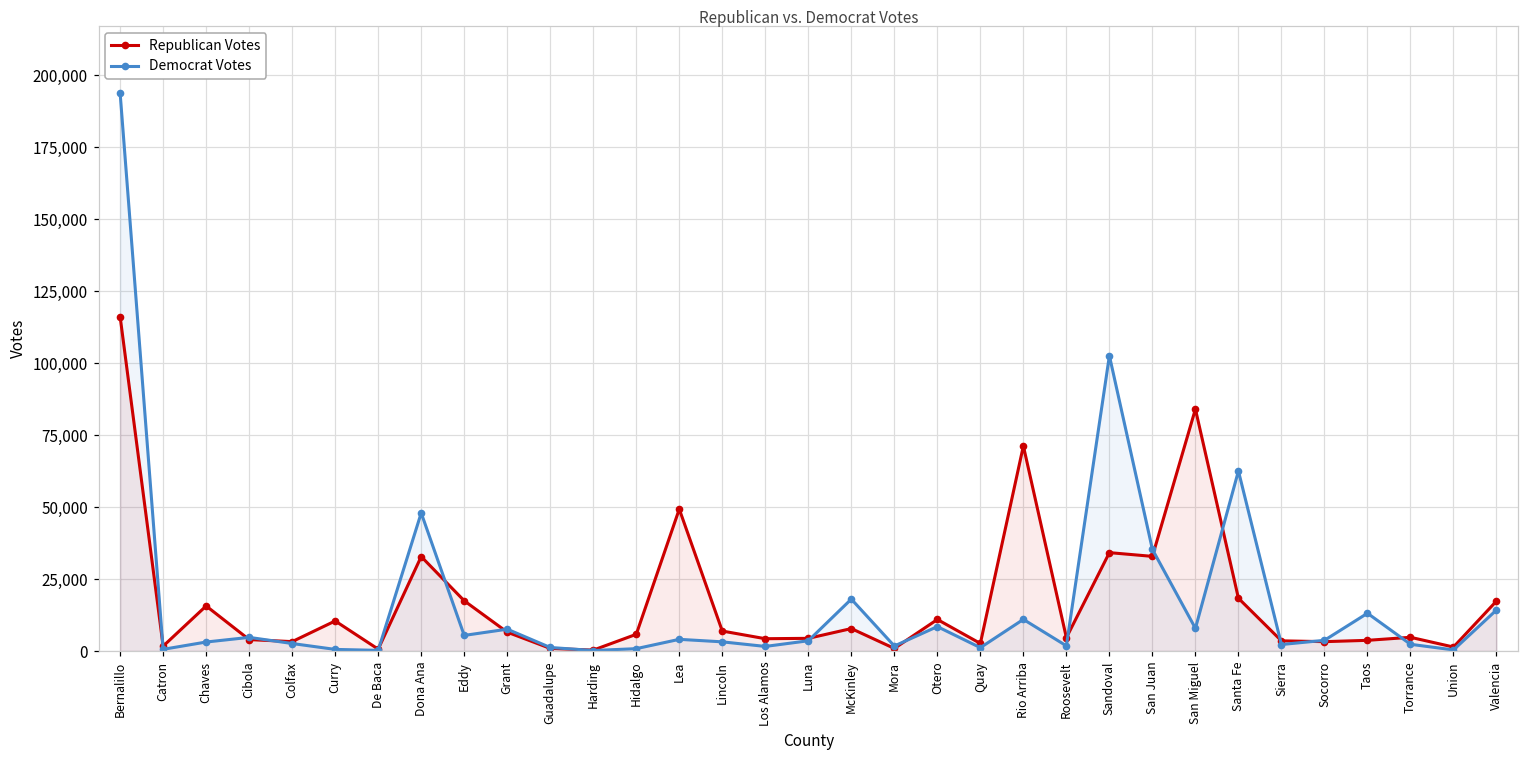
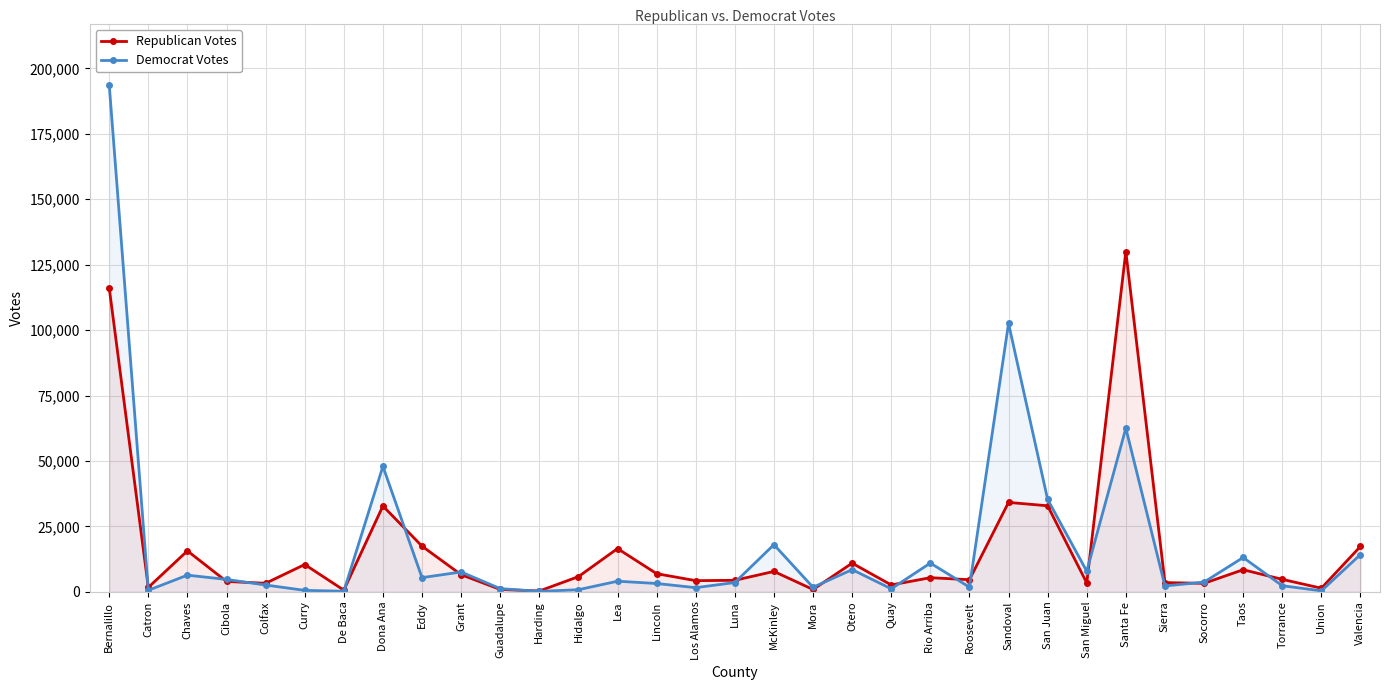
  {
    "Republican Votes": {
      "Bernalillo": "116,000",
      "Catron": "2,000",
      "Chaves": "16,000",
      "Curry": "10,000",
      "Dona Ana": "33,000",
      "Eddy": "17,000",
      "Grant": "7,000",
      "Hidalgo": "6,000",
-     "Lea": "49,000",
+     "Lea": "17,000",
      "Lincoln": "7,000",
      "Los Alamos": "4,000",
      "McKinley": "8,000",
      "Otero": "11,000",
      "Quay": "3,000",
-     "Rio Arriba": "71,000",
+     "Rio Arriba": "5,000",
      "Roosevelt": "5,000",
      "Sandoval": "34,000",
      "San Juan": "33,000",
-     "San Miguel": "84,000",
-     "Santa Fe": "18,000",
+     "San Miguel": "3,000",
+     "Santa Fe": "130,000",
      "Sierra": "4,000",
-     "Taos": "4,000",
+     "Taos": "8,000",
      "Torrance": "5,000",
      "Union": "1,000",
      "Valencia": "17,000"
    },
    "Democrat Votes": {
      "Bernalillo": "194,000",
      "Catron": "1,000",
-     "Chaves": "3,000",
+     "Chaves": "6,000",
      "Curry": "1,000",
      "Dona Ana": "48,000",
      "Eddy": "5,000",
      "Grant": "8,000",
      "Hidalgo": "1,000",
      "Lea": "4,000",
      "Lincoln": "3,000",
      "Los Alamos": "2,000",
      "McKinley": "18,000",
      "Otero": "8,000",
      "Quay": "1,000",
      "Rio Arriba": "11,000",
      "Roosevelt": "2,000",
      "Sandoval": "103,000",
      "San Juan": "35,000",
      "San Miguel": "8,000",
      "Santa Fe": "63,000",
      "Sierra": "2,000",
      "Taos": "13,000",
      "Torrance": "2,000",
      "Union": "0",
      "Valencia": "14,000"
    }
  }
